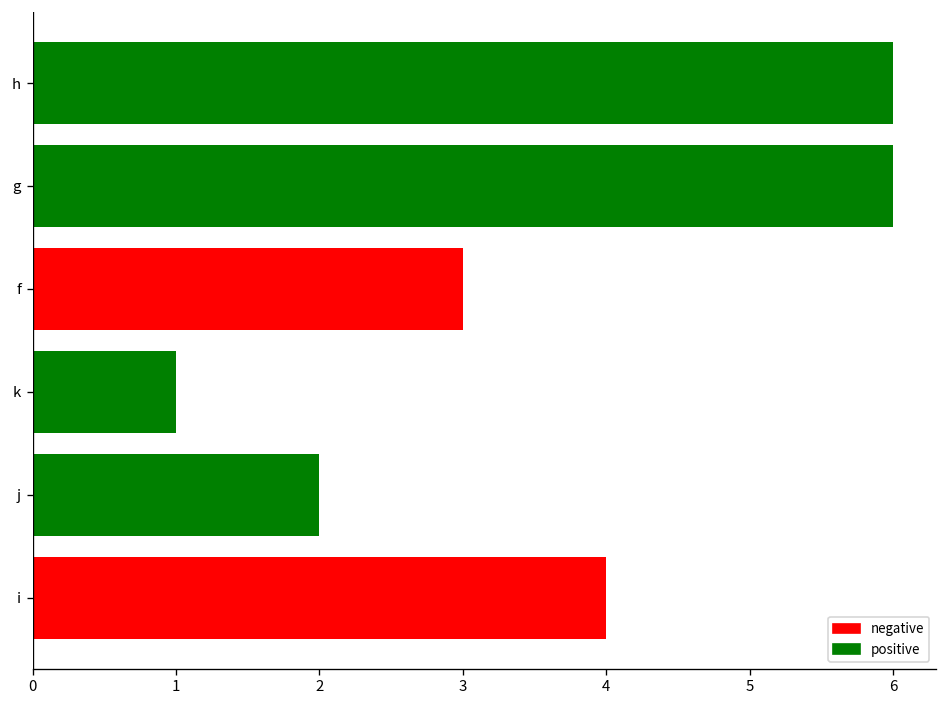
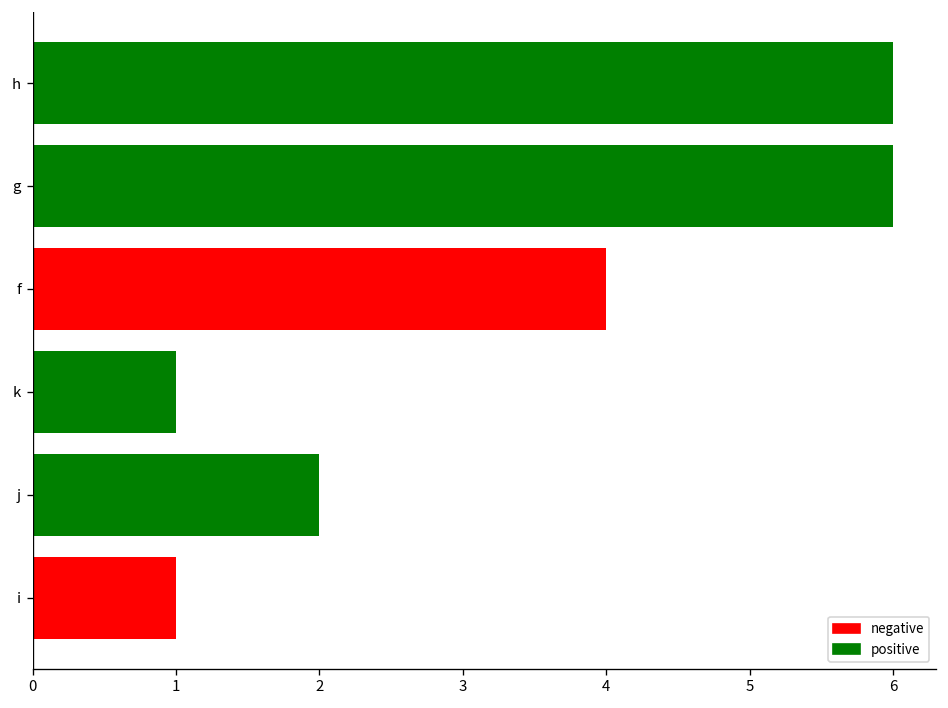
  {
    "h": 6,
    "g": 6,
-   "f": 3,
+   "f": 4,
    "k": 1,
    "j": 2,
-   "i": 4
+   "i": 1
  }
